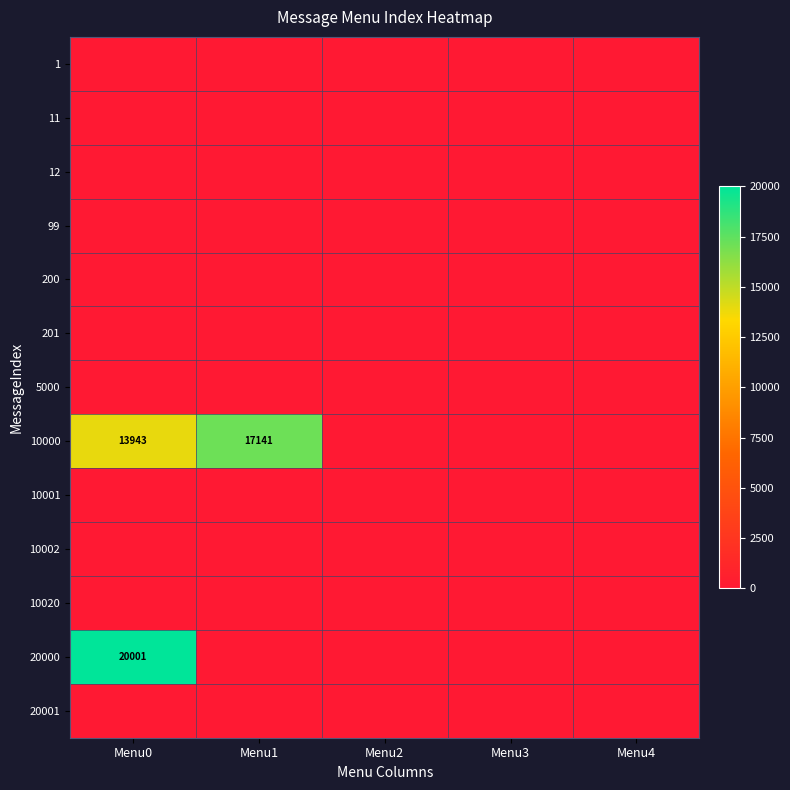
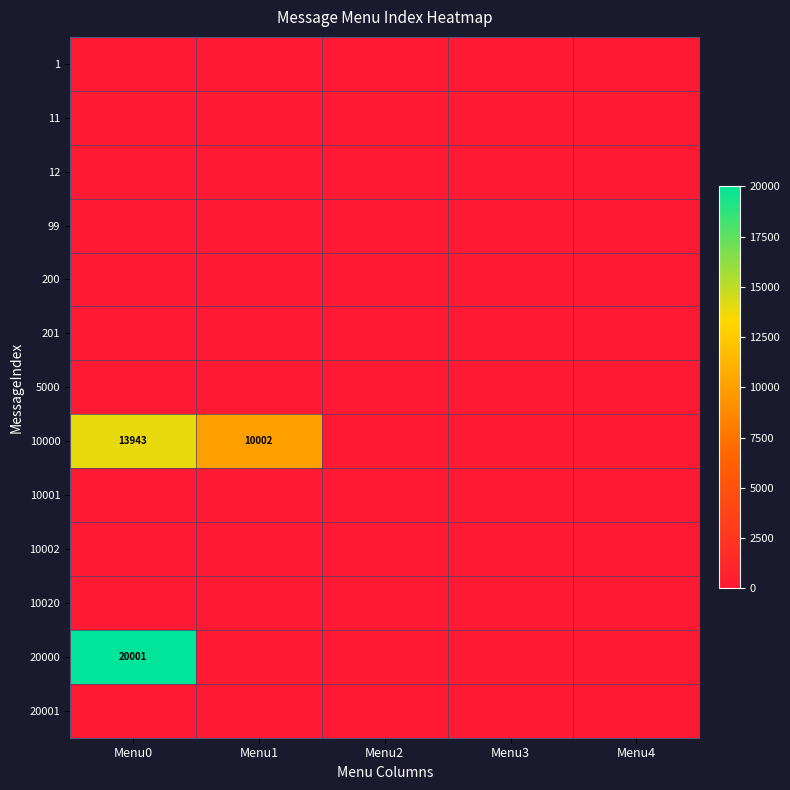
  {
    "10000": {
      "Menu0": 13943,
-     "Menu1": 17141
+     "Menu1": 10002
    },
    "20000": {
      "Menu0": 20001
    }
  }
